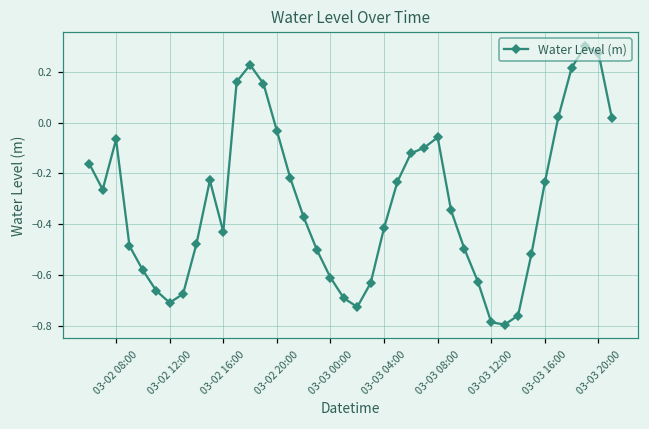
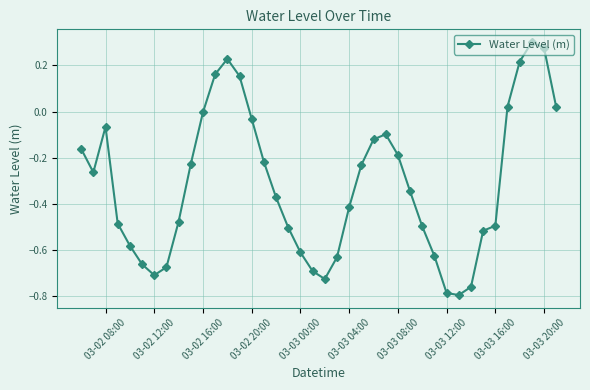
  {
    "03-02 08:00": -0.07,
    "03-02 12:00": -0.71,
-   "03-02 16:00": -0.43,
+   "03-02 16:00": 0.00,
    "03-02 20:00": -0.03,
    "03-03 00:00": -0.61,
    "03-03 04:00": -0.41,
-   "03-03 08:00": -0.06,
+   "03-03 08:00": -0.19,
    "03-03 12:00": -0.79,
-   "03-03 16:00": -0.24
+   "03-03 16:00": -0.49
  }
